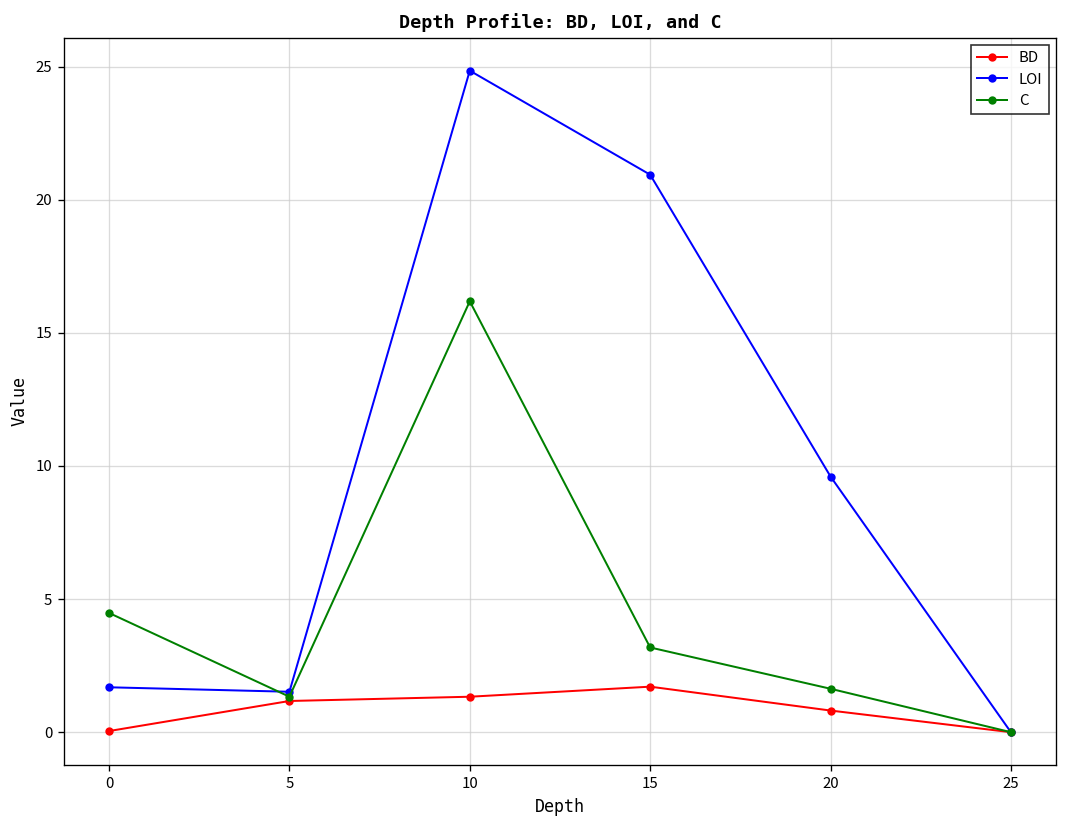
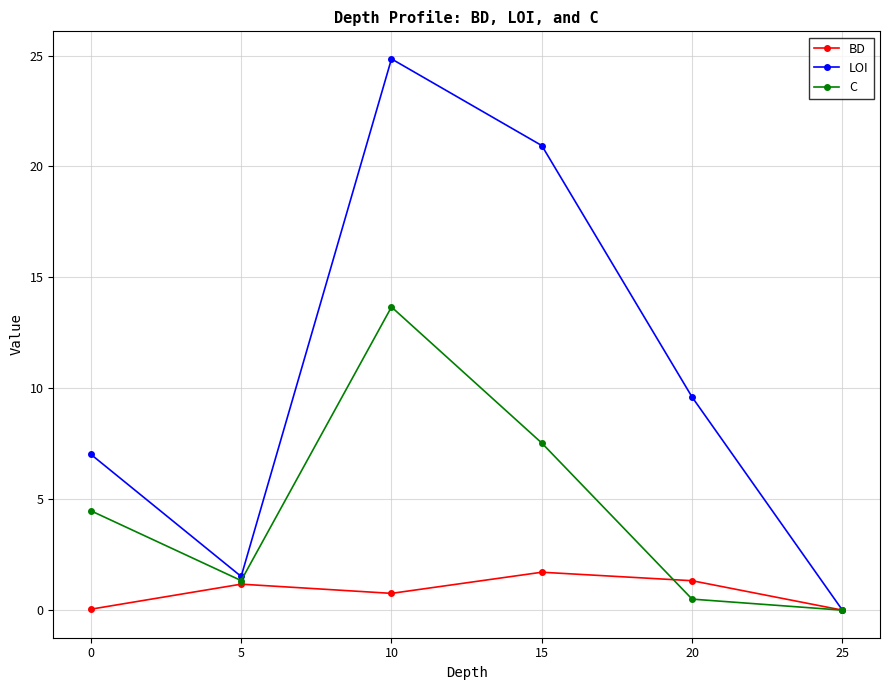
  {
    "BD": {
      "0": 0.0,
      "5": 1.2,
-     "10": 1.3,
+     "10": 0.8,
      "15": 1.7,
-     "20": 0.8
+     "20": 1.3
    },
    "LOI": {
-     "0": 1.7,
+     "0": 7.0,
      "5": 1.5,
      "10": 24.8,
      "15": 20.9,
      "20": 9.6
    },
    "C": {
      "0": 4.5,
      "5": 1.3,
-     "10": 16.2,
-     "15": 3.2,
-     "20": 1.6
+     "10": 13.7,
+     "15": 7.5,
+     "20": 0.5
    }
  }
